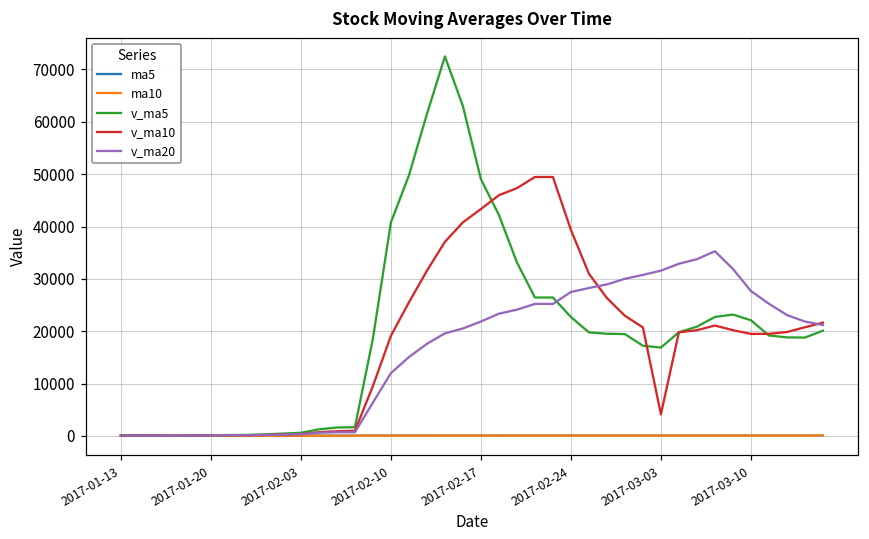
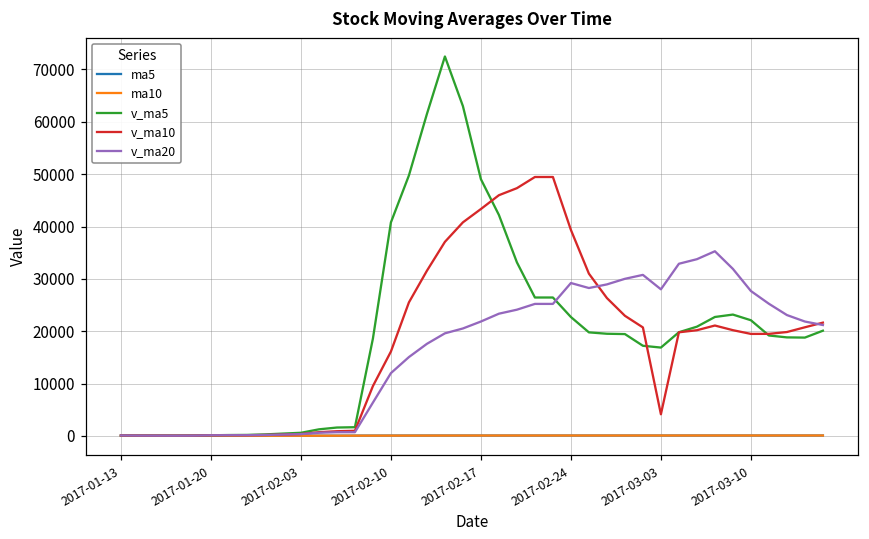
  {
    "ma10": {
      "2017-02-10": 0,
      "2017-02-17": 0,
      "2017-02-24": 0,
      "2017-03-03": 0,
      "2017-03-10": 0
    },
    "v_ma5": {
      "2017-02-10": 41000,
      "2017-02-17": 49000,
      "2017-02-24": 23000,
      "2017-03-03": 17000,
      "2017-03-10": 22000
    },
    "v_ma10": {
-     "2017-02-10": 19000,
+     "2017-02-10": 16000,
      "2017-02-17": 43000,
      "2017-02-24": 39000,
      "2017-03-03": 4000,
      "2017-03-10": 19000
    },
    "v_ma20": {
      "2017-02-10": 12000,
      "2017-02-17": 22000,
-     "2017-02-24": 28000,
-     "2017-03-03": 32000,
+     "2017-02-24": 29000,
+     "2017-03-03": 28000,
      "2017-03-10": 28000
    }
  }
